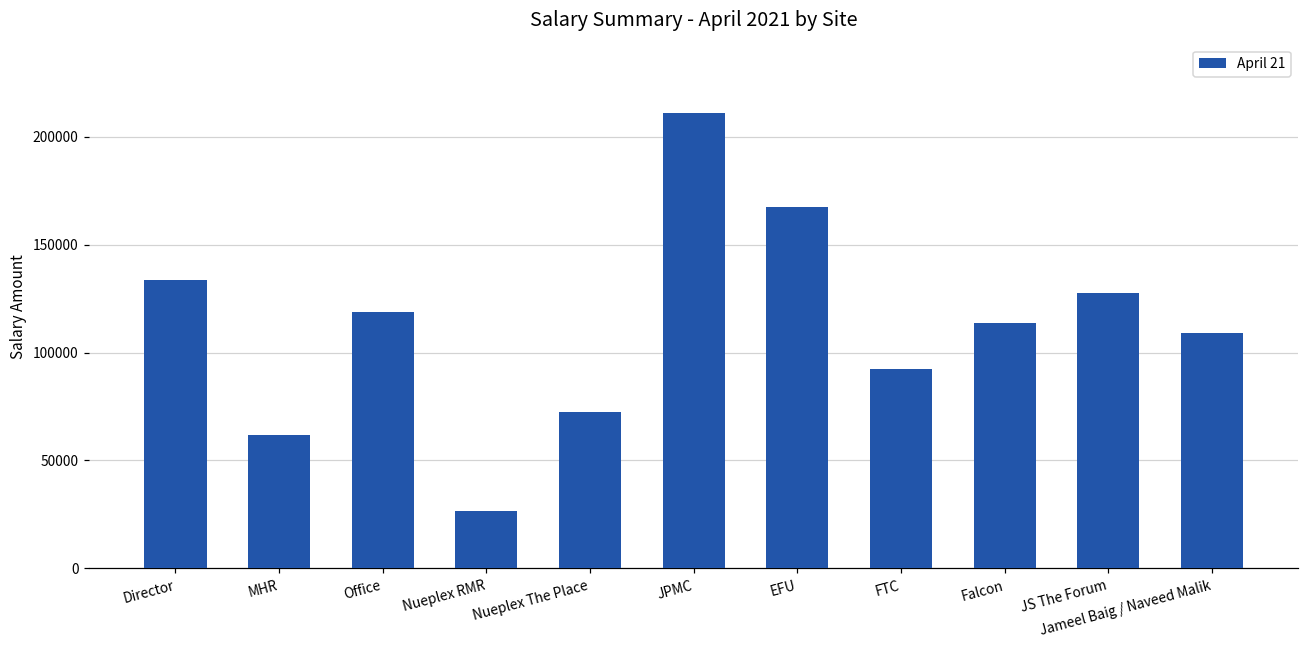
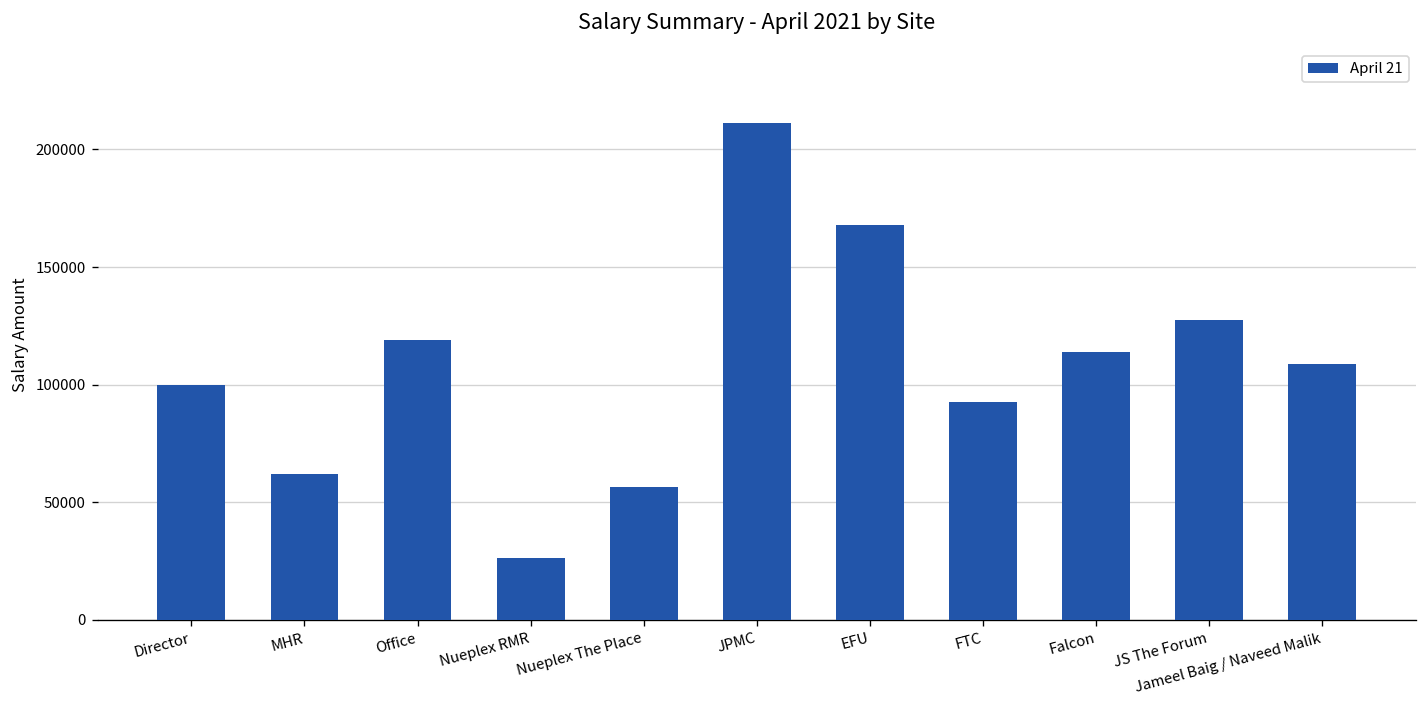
  {
-   "Director": 134000,
+   "Director": 100000,
    "MHR": 62000,
    "Office": 119000,
    "Nueplex RMR": 26000,
-   "Nueplex The Place": 73000,
+   "Nueplex The Place": 57000,
    "JPMC": 211000,
    "EFU": 168000,
    "FTC": 92000,
    "Falcon": 114000,
    "JS The Forum": 127000,
    "Jameel Baig / Naveed Malik": 109000
  }
